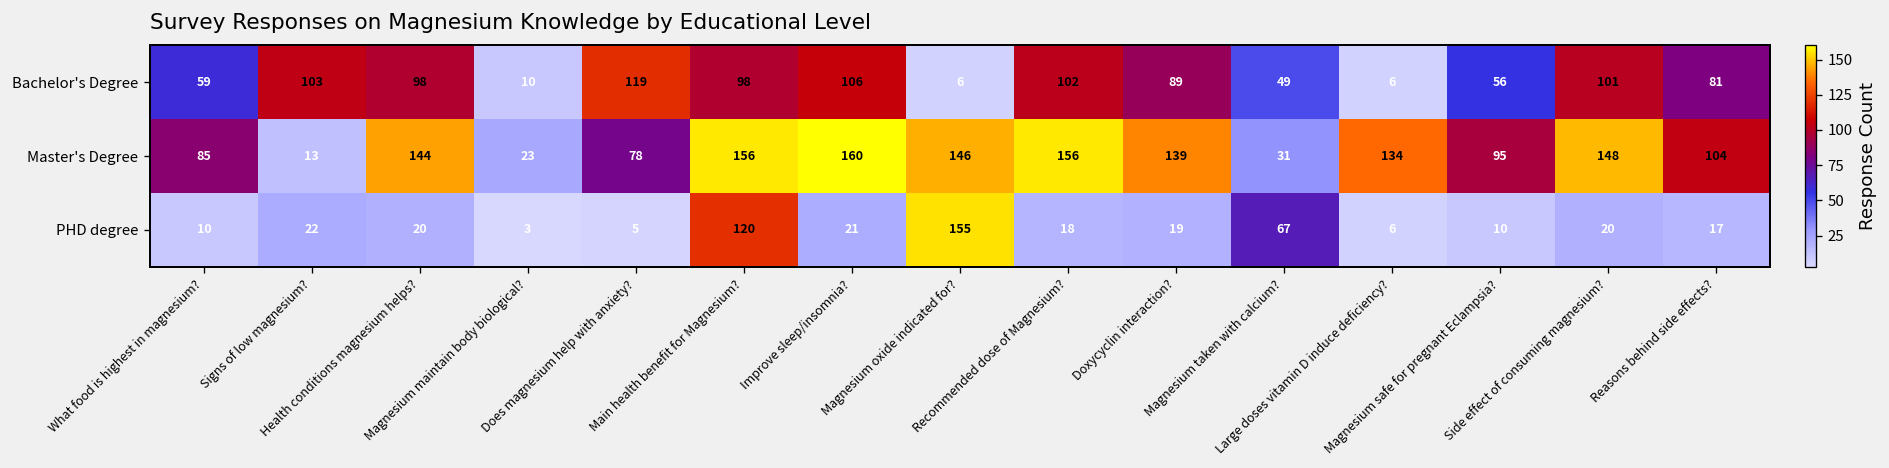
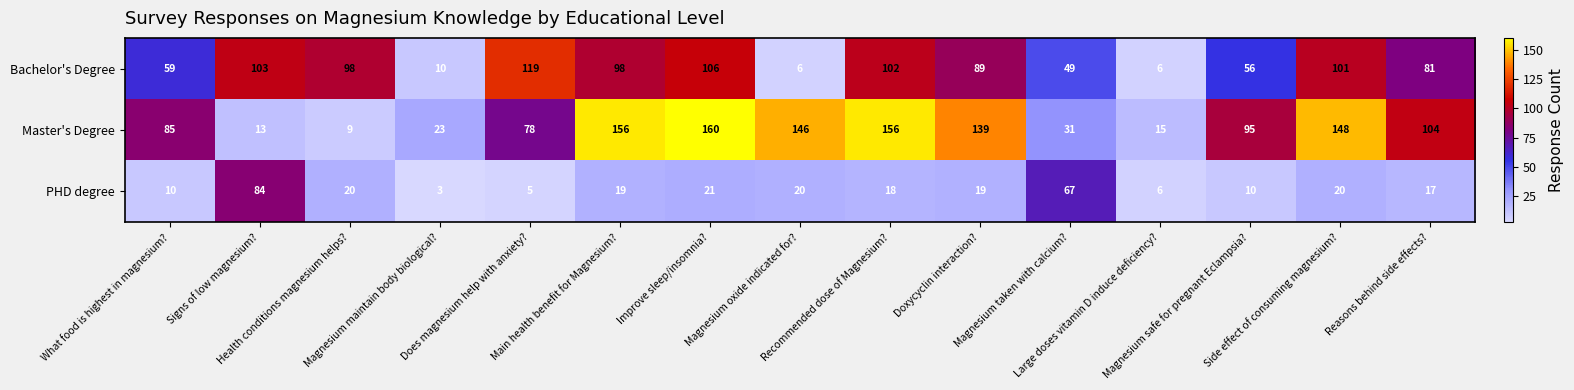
  {
    "Bachelor's Degree": {
      "What food is highest in magnesium?": 59,
      "Signs of low magnesium?": 103,
      "Health conditions magnesium helps?": 98,
      "Magnesium maintain body biological?": 10,
      "Does magnesium help with anxiety?": 119,
      "Main health benefit for Magnesium?": 98,
      "Improve sleep/insomnia?": 106,
      "Recommended dose of Magnesium?": 102,
      "Doxycyclin interaction?": 89,
      "Magnesium taken with calcium?": 49,
      "Magnesium safe for pregnant Eclampsia?": 56,
      "Side effect of consuming magnesium?": 101,
      "Reasons behind side effects?": 81
    },
    "Master's Degree": {
      "What food is highest in magnesium?": 85,
      "Signs of low magnesium?": 13,
-     "Health conditions magnesium helps?": 144,
+     "Health conditions magnesium helps?": 9,
      "Magnesium maintain body biological?": 23,
      "Does magnesium help with anxiety?": 78,
      "Main health benefit for Magnesium?": 156,
      "Improve sleep/insomnia?": 160,
      "Magnesium oxide indicated for?": 146,
      "Recommended dose of Magnesium?": 156,
      "Doxycyclin interaction?": 139,
      "Magnesium taken with calcium?": 31,
-     "Large doses vitamin D induce deficiency?": 134,
+     "Large doses vitamin D induce deficiency?": 15,
      "Magnesium safe for pregnant Eclampsia?": 95,
      "Side effect of consuming magnesium?": 148,
      "Reasons behind side effects?": 104
    },
    "PHD degree": {
      "What food is highest in magnesium?": 10,
-     "Signs of low magnesium?": 22,
+     "Signs of low magnesium?": 84,
      "Health conditions magnesium helps?": 20,
-     "Main health benefit for Magnesium?": 120,
+     "Main health benefit for Magnesium?": 19,
      "Improve sleep/insomnia?": 21,
-     "Magnesium oxide indicated for?": 155,
+     "Magnesium oxide indicated for?": 20,
      "Recommended dose of Magnesium?": 18,
      "Doxycyclin interaction?": 19,
      "Magnesium taken with calcium?": 67,
      "Magnesium safe for pregnant Eclampsia?": 10,
      "Side effect of consuming magnesium?": 20,
      "Reasons behind side effects?": 17
    }
  }
